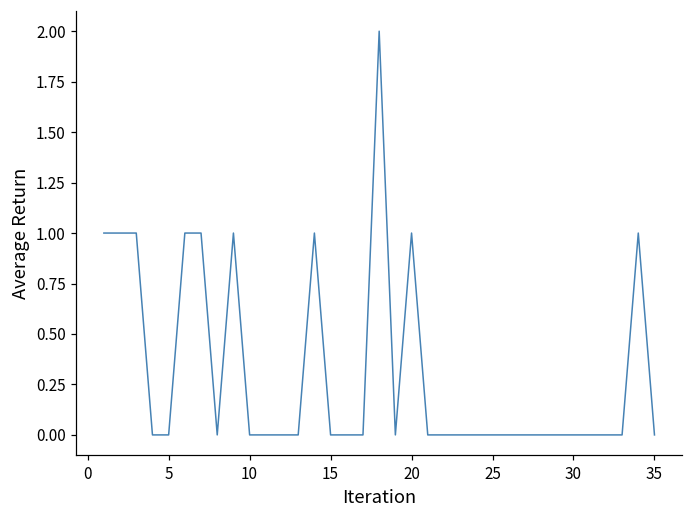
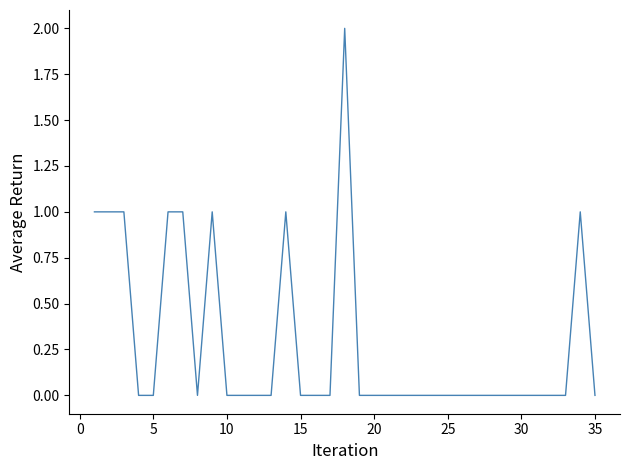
  {
    "5": 0,
    "10": 0,
    "15": 0,
-   "20": 1,
+   "20": 0,
    "25": 0,
    "30": 0,
    "35": 0
  }
